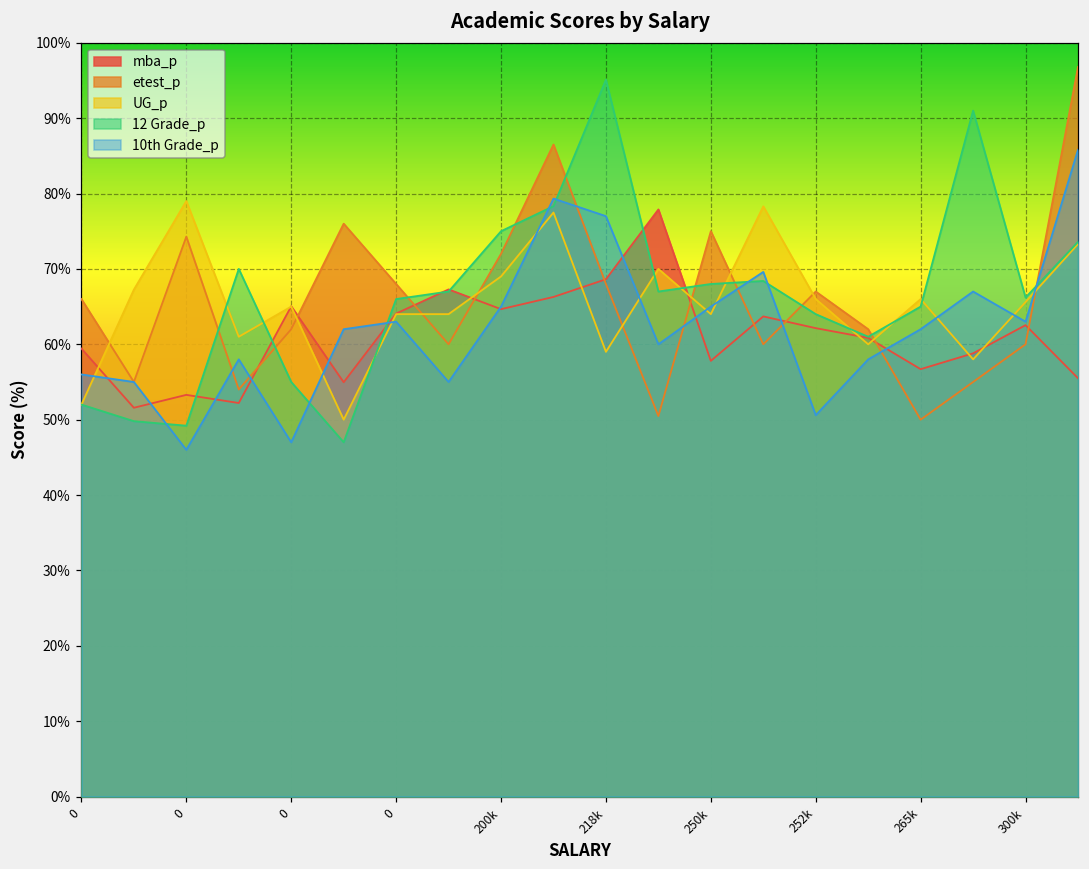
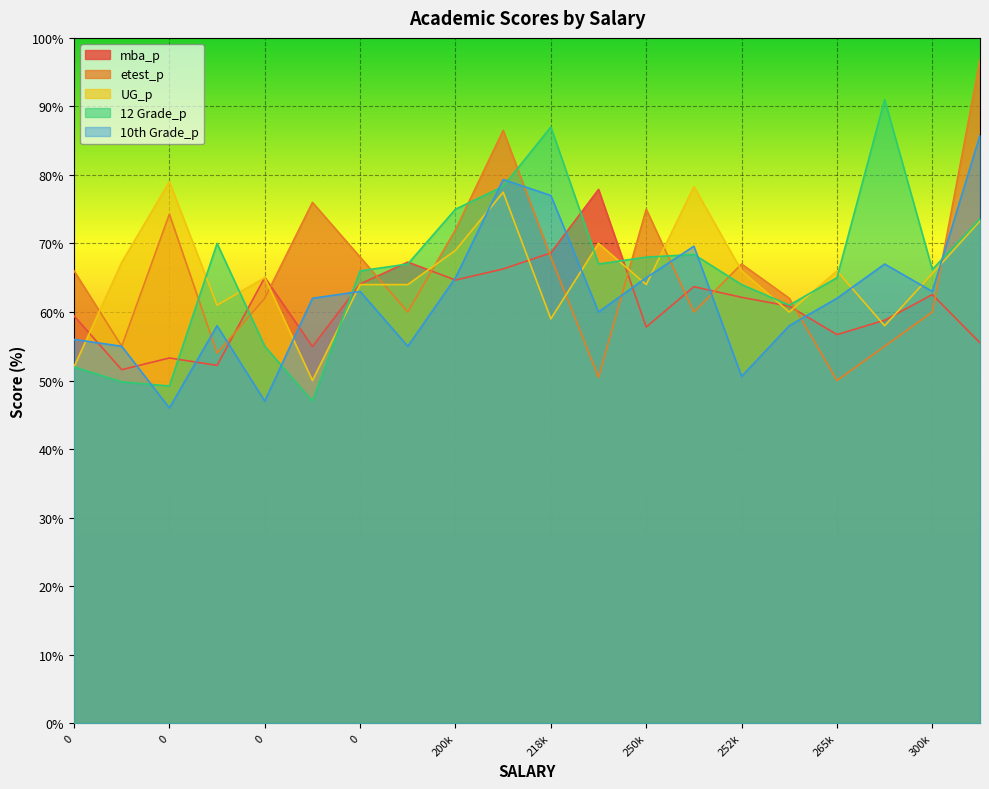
  {
    "12 Grade_p": {
      "200k": "75%",
-     "218k": "95%",
+     "218k": "87%",
      "250k": "68%",
      "252k": "64%",
      "265k": "65%",
      "300k": "66%"
    },
    "10th Grade_p": {
      "218k": "77%",
      "250k": "65%",
      "252k": "51%",
      "265k": "62%",
      "300k": "63%"
    }
  }
